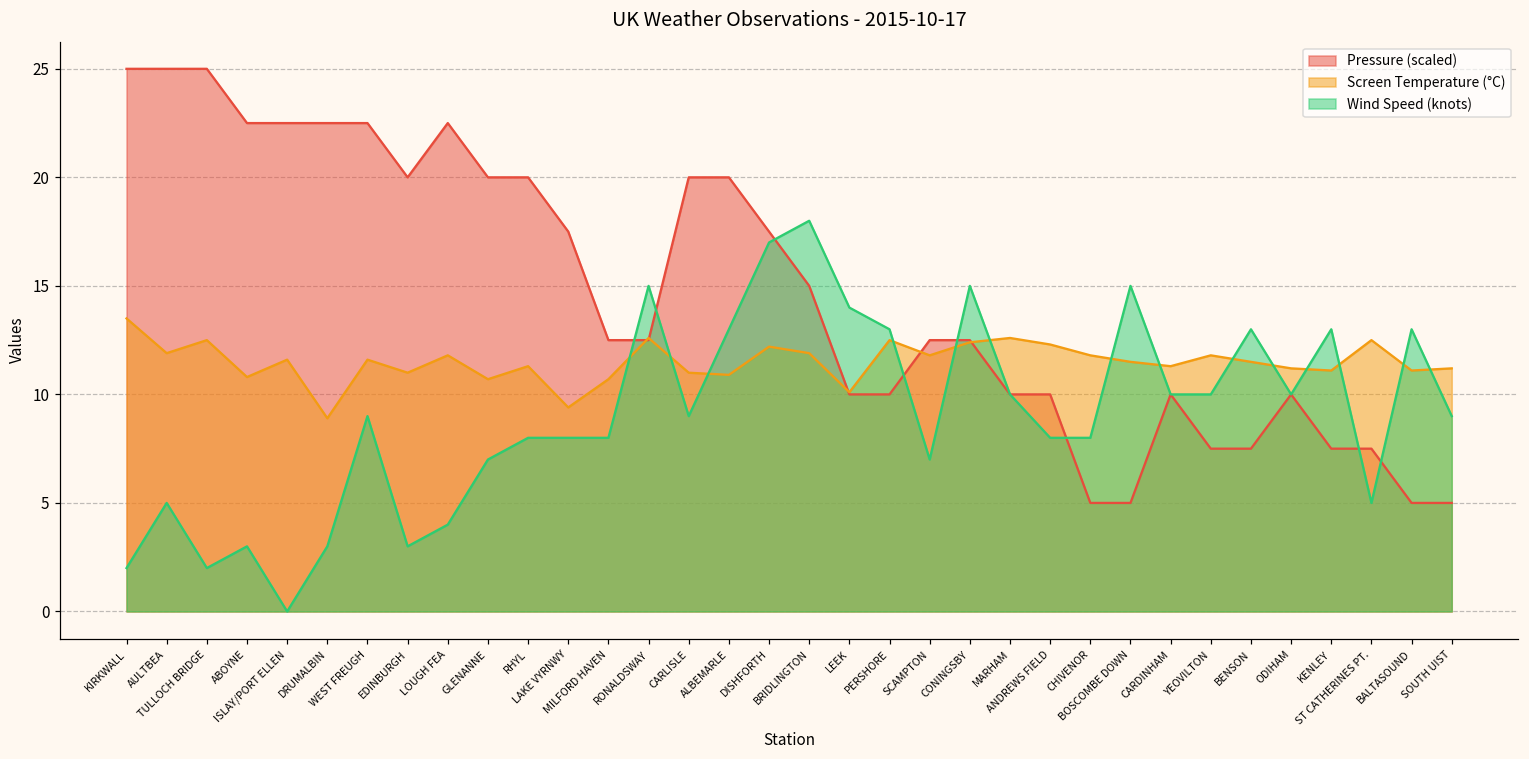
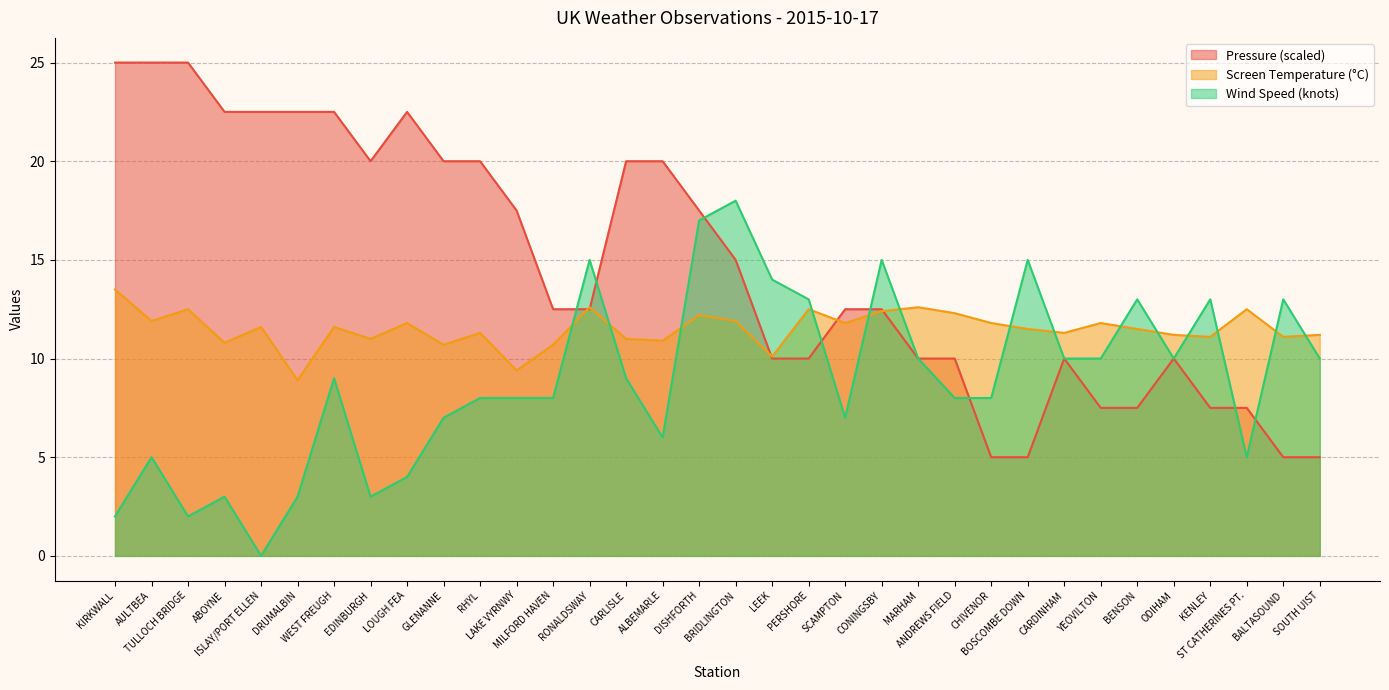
  {
    "Pressure (scaled)": {
      "KIRKWALL": 25,
      "AULTBEA": 25,
      "TULLOCH BRIDGE": 25,
      "ABOYNE": 22.5,
      "ISLAY/PORT ELLEN": 22.5,
      "DRUMALBIN": 22.5,
      "WEST FREUGH": 22.5,
      "EDINBURGH": 20,
      "LOUGH FEA": 22.5,
      "GLENANNE": 20,
      "RHYL": 20,
      "LAKE VYRNWY": 17.5,
      "MILFORD HAVEN": 12.5,
      "CARLISLE": 20,
      "ALBEMARLE": 20,
      "DISHFORTH": 17.5,
      "BRIDLINGTON": 15,
      "PERSHORE": 10,
      "SCAMPTON": 12.5,
      "ANDREWS FIELD": 10,
      "CHIVENOR": 5,
      "BOSCOMBE DOWN": 5,
      "YEOVILTON": 7.5,
      "BENSON": 7.5,
      "KENLEY": 7.5,
      "ST CATHERINES PT.": 7.5,
      "BALTASOUND": 5,
      "SOUTH UIST": 5
    },
    "Screen Temperature (°C)": {
      "KIRKWALL": 13.5,
      "AULTBEA": 12,
      "TULLOCH BRIDGE": 12.5,
      "ABOYNE": 10.8,
      "ISLAY/PORT ELLEN": 11.6,
      "DRUMALBIN": 9,
      "WEST FREUGH": 11.6,
      "EDINBURGH": 11,
      "LOUGH FEA": 11.8,
      "GLENANNE": 10.7,
      "RHYL": 11.3,
      "LAKE VYRNWY": 9.4,
      "MILFORD HAVEN": 10.7,
      "CARLISLE": 11,
      "ALBEMARLE": 11,
      "DISHFORTH": 12.2,
      "BRIDLINGTON": 12,
      "PERSHORE": 12.5,
      "SCAMPTON": 11.8,
      "MARHAM": 12.6,
      "ANDREWS FIELD": 12.3,
      "CHIVENOR": 11.8,
      "BOSCOMBE DOWN": 11.5,
      "CARDINHAM": 11.3,
      "YEOVILTON": 11.8,
      "BENSON": 11.5,
      "ODIHAM": 11.2,
      "KENLEY": 11,
      "ST CATHERINES PT.": 12.5,
      "BALTASOUND": 11,
      "SOUTH UIST": 11.2
    },
    "Wind Speed (knots)": {
      "KIRKWALL": 2,
      "AULTBEA": 5,
      "TULLOCH BRIDGE": 2,
      "ABOYNE": 3,
      "ISLAY/PORT ELLEN": 0,
      "DRUMALBIN": 3,
      "WEST FREUGH": 9,
      "EDINBURGH": 3,
      "LOUGH FEA": 4,
      "GLENANNE": 7,
      "RHYL": 8,
      "LAKE VYRNWY": 8,
      "MILFORD HAVEN": 8,
      "RONALDSWAY": 15,
      "CARLISLE": 9,
-     "ALBEMARLE": 13,
+     "ALBEMARLE": 6,
      "DISHFORTH": 17,
      "BRIDLINGTON": 18,
      "LEEK": 14,
      "PERSHORE": 13,
      "SCAMPTON": 7,
      "CONINGSBY": 15,
      "ANDREWS FIELD": 8,
      "CHIVENOR": 8,
      "BOSCOMBE DOWN": 15,
      "YEOVILTON": 10,
      "BENSON": 13,
      "KENLEY": 13,
      "ST CATHERINES PT.": 5,
      "BALTASOUND": 13,
-     "SOUTH UIST": 9
+     "SOUTH UIST": 10
    }
  }
